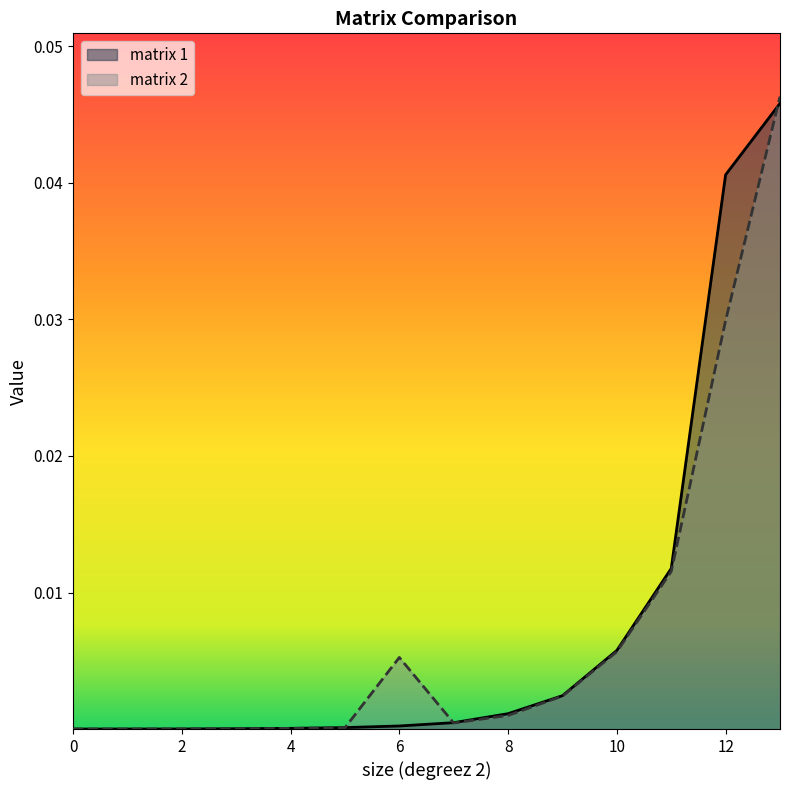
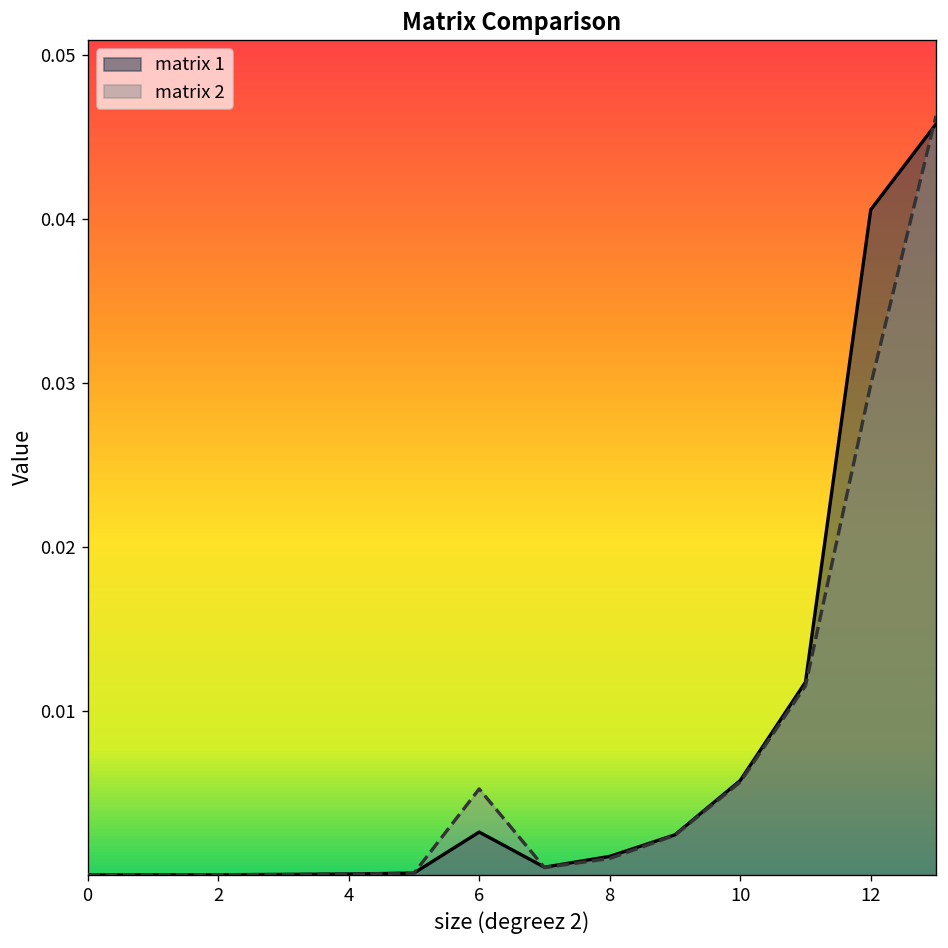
  {
    "matrix 1": {
-     "6": 0.0002,
+     "6": 0.0026,
      "12": 0.0406
    },
    "matrix 2": {
      "6": 0.0052,
      "12": 0.0299
    }
  }
